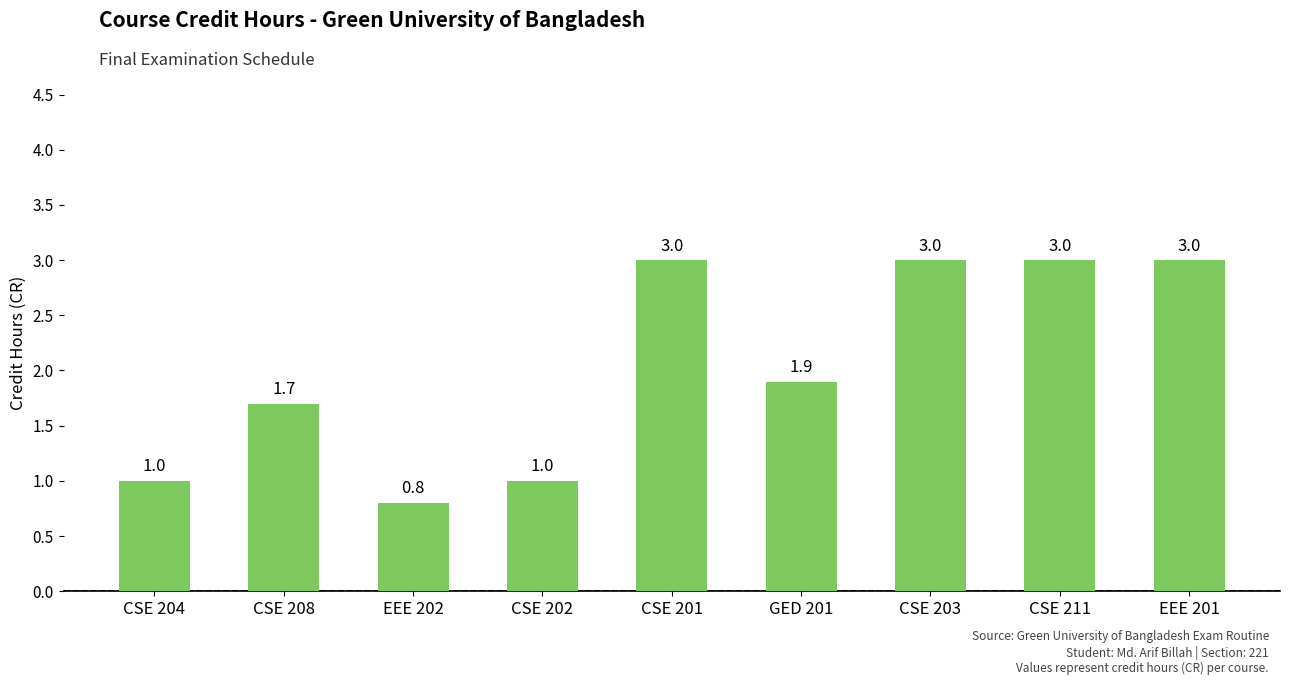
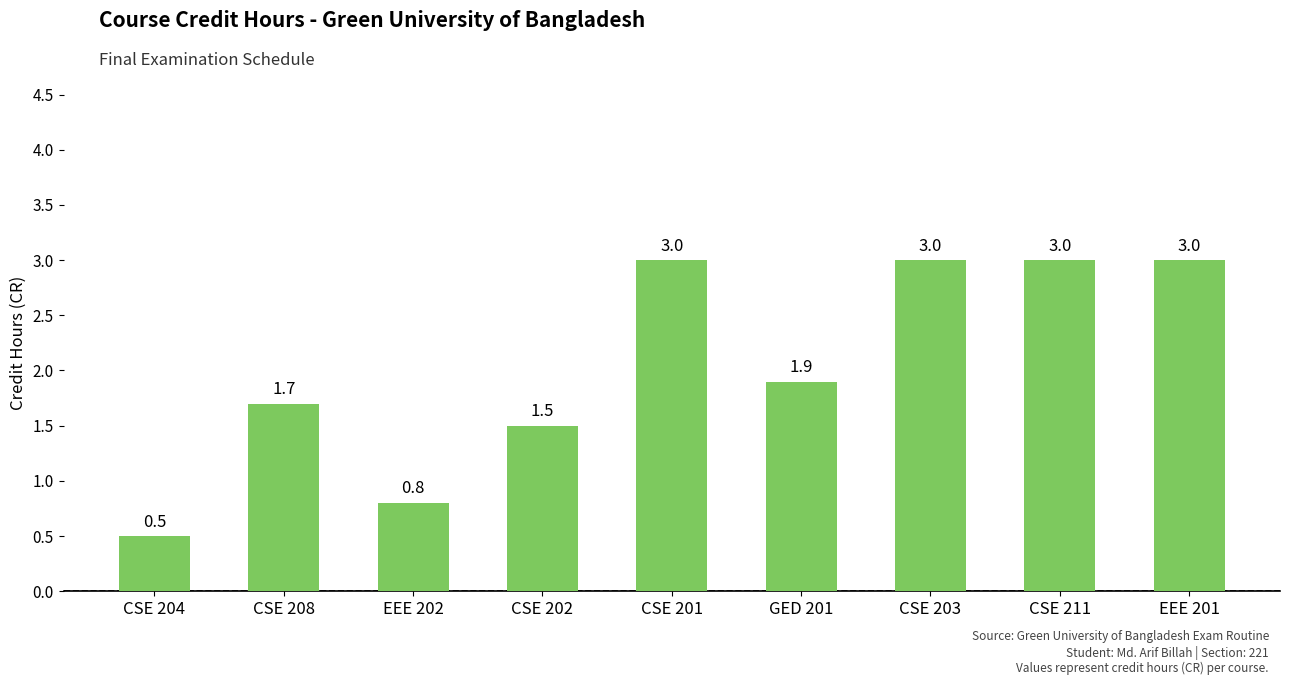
  {
-   "CSE 204": 1.0,
+   "CSE 204": 0.5,
    "CSE 208": 1.7,
    "EEE 202": 0.8,
-   "CSE 202": 1.0,
+   "CSE 202": 1.5,
    "CSE 201": 3.0,
    "GED 201": 1.9,
    "CSE 203": 3.0,
    "CSE 211": 3.0,
    "EEE 201": 3.0
  }
